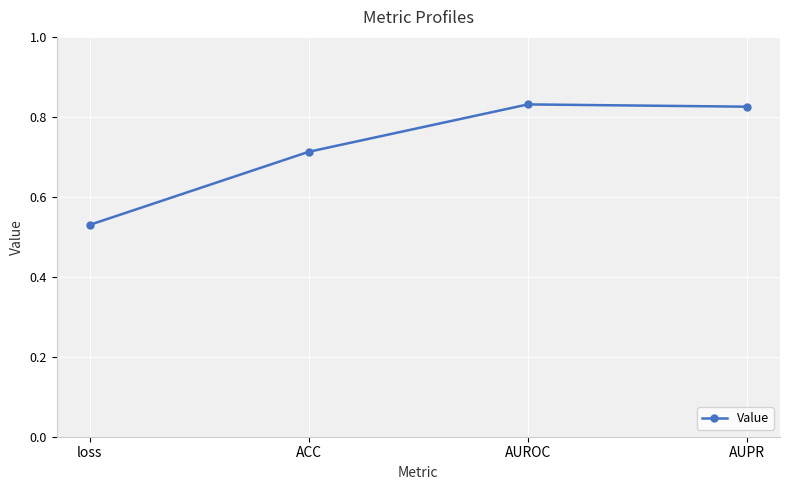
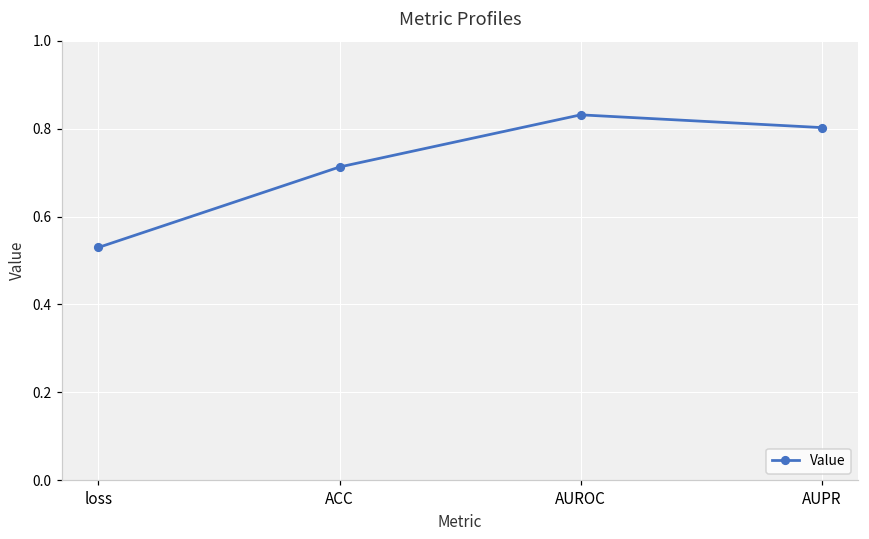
  {
    "loss": 0.53,
    "ACC": 0.71,
    "AUROC": 0.83,
-   "AUPR": 0.83
+   "AUPR": 0.80
  }
